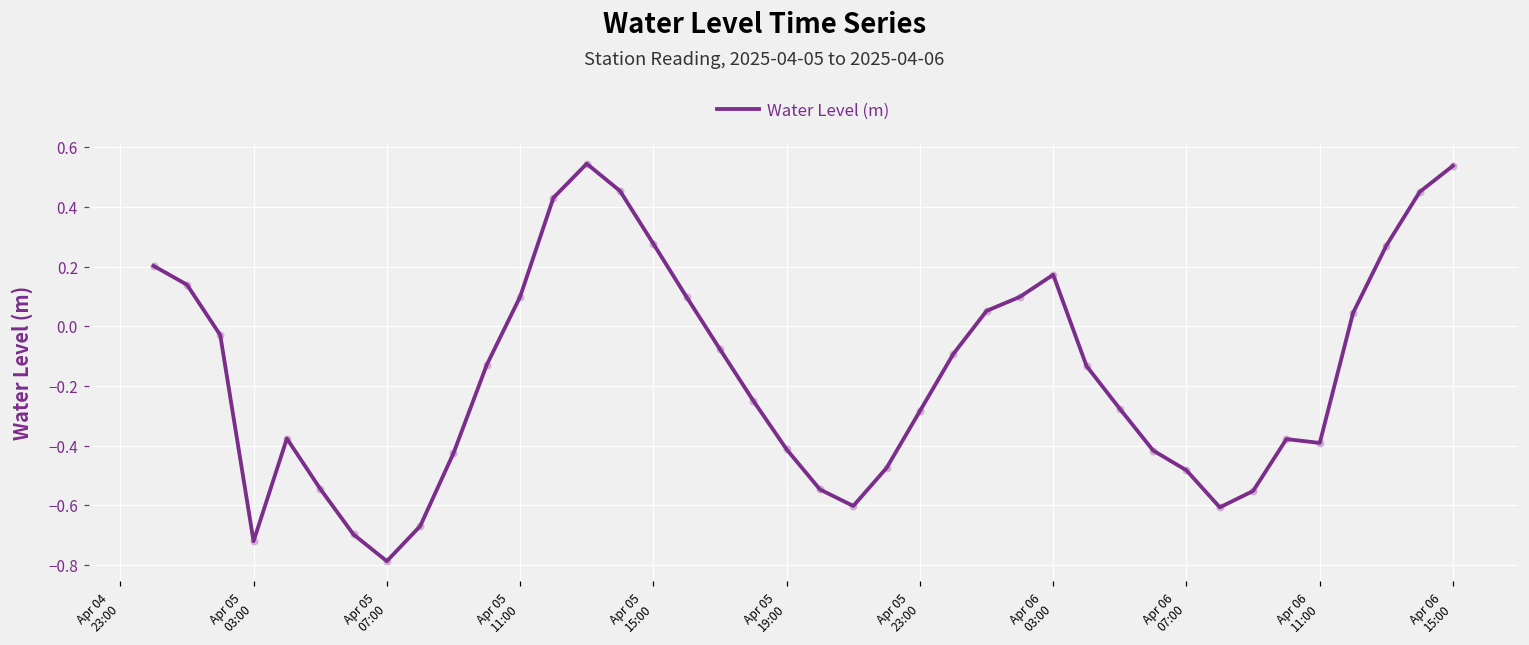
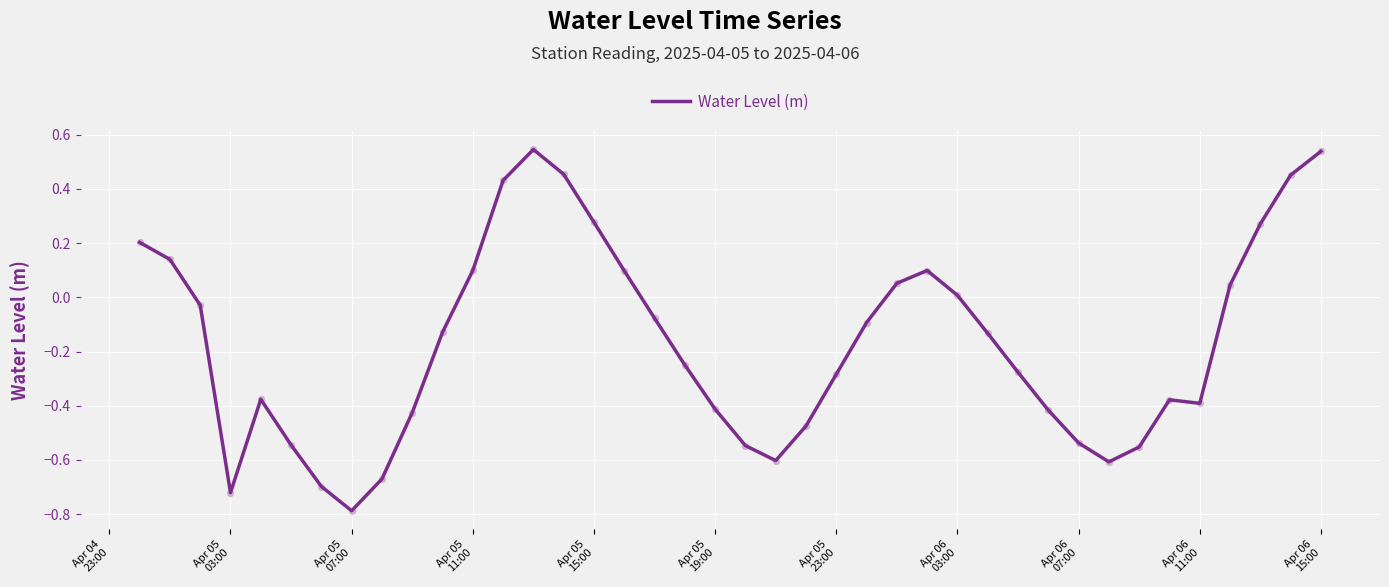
  {
    "Apr 05 03:00": -0.72,
    "Apr 05 07:00": -0.79,
    "Apr 05 11:00": 0.10,
    "Apr 05 15:00": 0.28,
    "Apr 05 19:00": -0.41,
    "Apr 05 23:00": -0.28,
-   "Apr 06 03:00": 0.17,
-   "Apr 06 07:00": -0.48,
+   "Apr 06 03:00": 0.01,
+   "Apr 06 07:00": -0.54,
    "Apr 06 11:00": -0.39,
    "Apr 06 15:00": 0.54
  }
